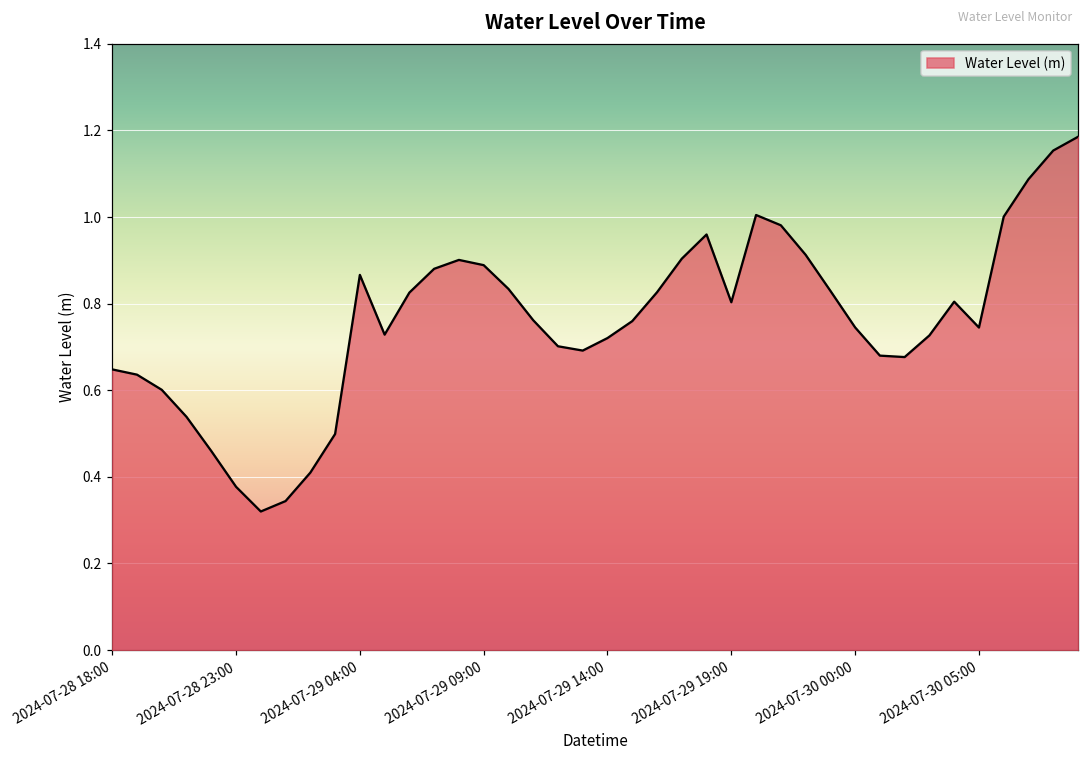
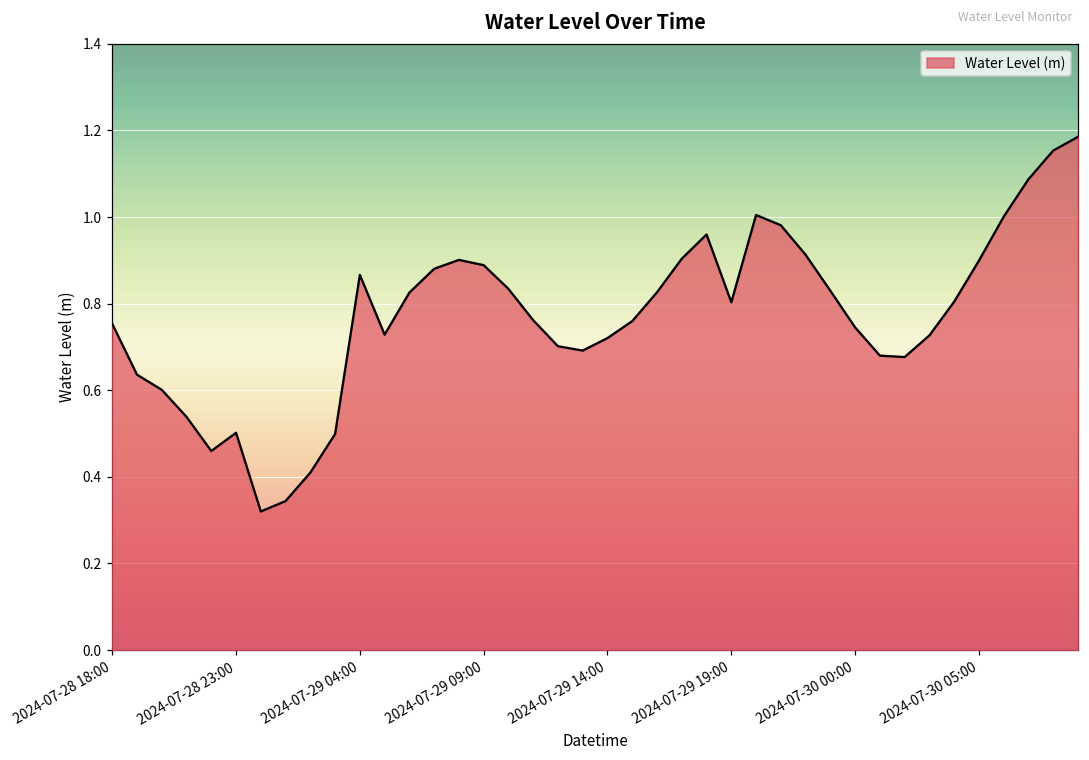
  {
-   "2024-07-28 18:00": 0.65,
-   "2024-07-28 23:00": 0.38,
+   "2024-07-28 18:00": 0.75,
+   "2024-07-28 23:00": 0.50,
    "2024-07-29 04:00": 0.87,
    "2024-07-29 09:00": 0.89,
    "2024-07-29 14:00": 0.72,
    "2024-07-29 19:00": 0.80,
    "2024-07-30 00:00": 0.75,
-   "2024-07-30 05:00": 0.74
+   "2024-07-30 05:00": 0.90
  }
